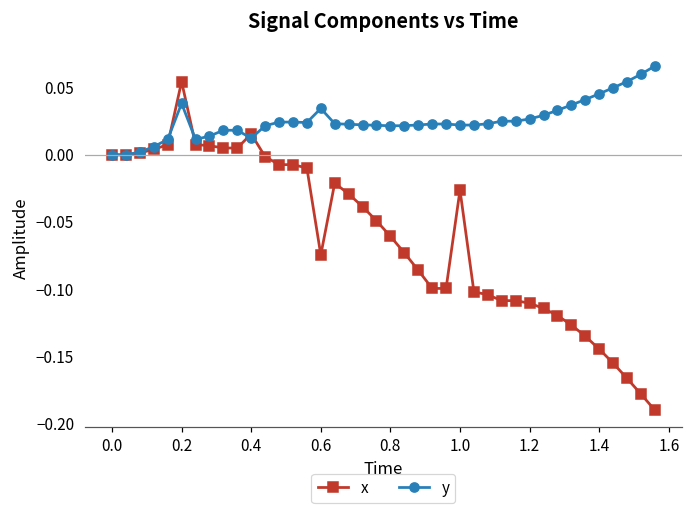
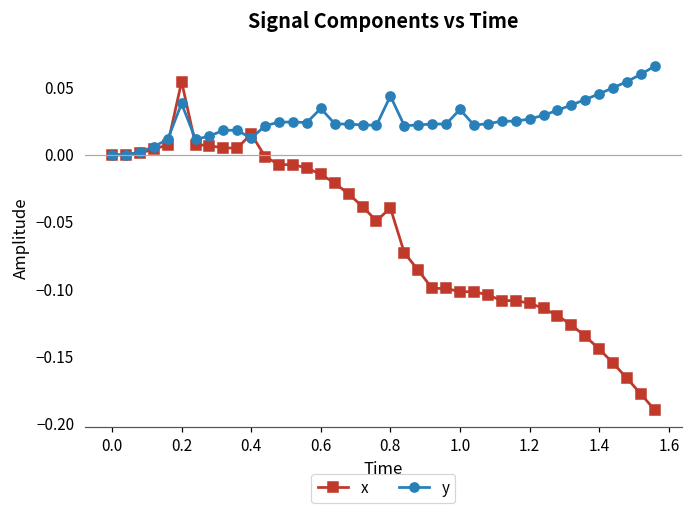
  {
    "x": {
      "0.2": 0.055,
      "0.4": 0.016,
-     "0.6": -0.075,
-     "0.8": -0.061,
-     "1.0": -0.026,
+     "0.6": -0.015,
+     "0.8": -0.040,
+     "1.0": -0.102,
      "1.2": -0.111,
      "1.4": -0.145
    },
    "y": {
      "0.2": 0.038,
      "0.4": 0.012,
      "0.6": 0.035,
-     "0.8": 0.022,
-     "1.0": 0.022,
+     "0.8": 0.044,
+     "1.0": 0.034,
      "1.2": 0.027,
      "1.4": 0.045
    }
  }
